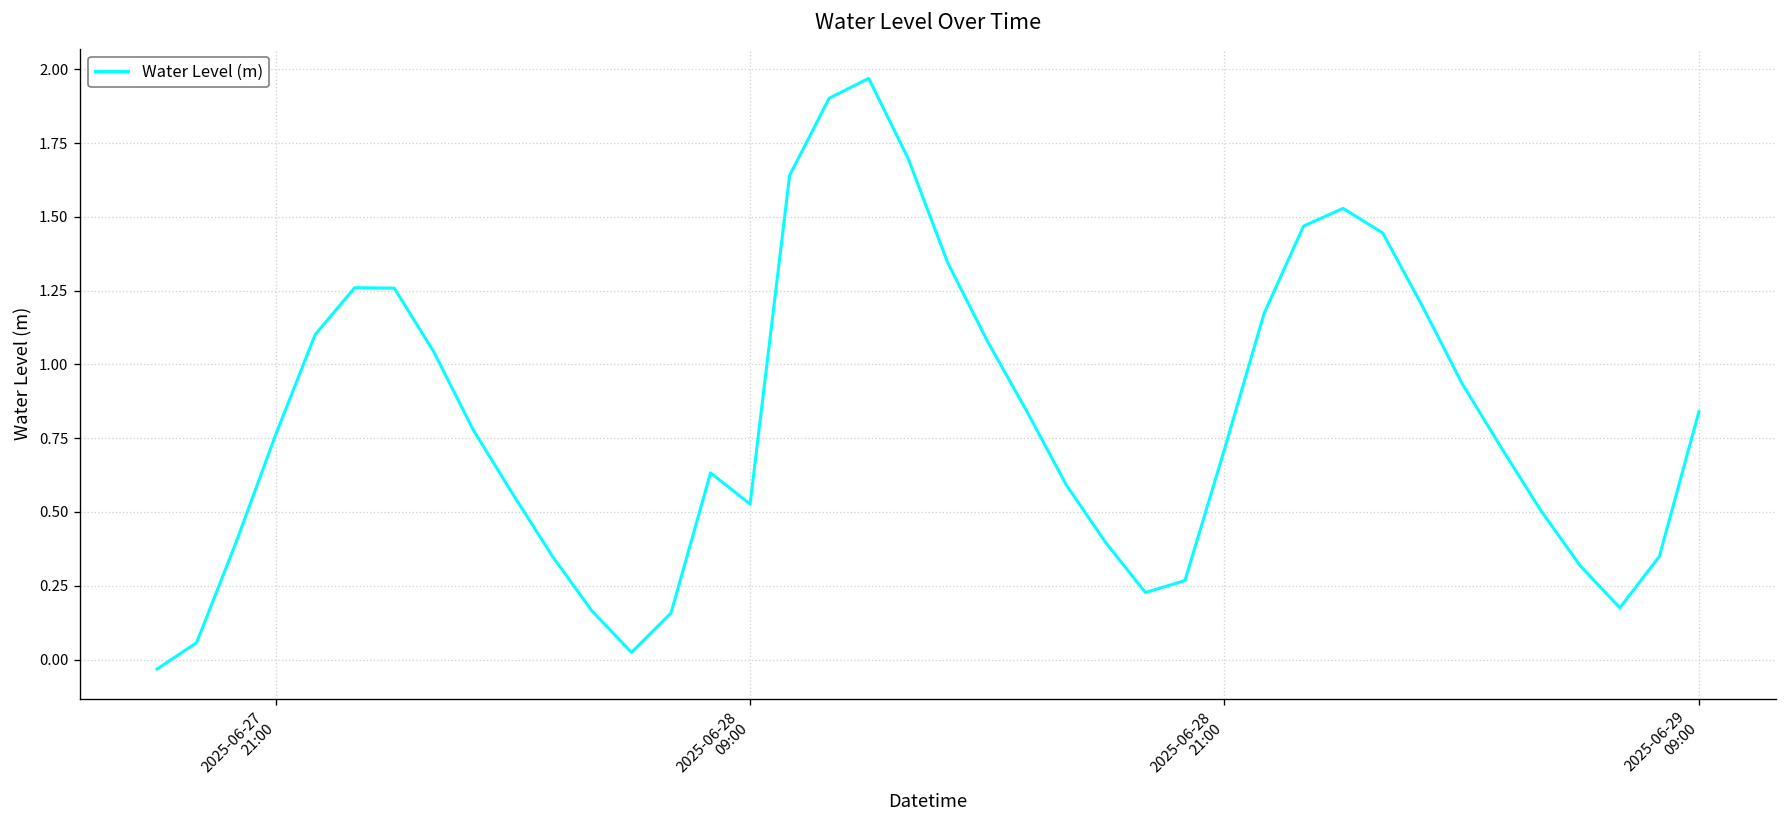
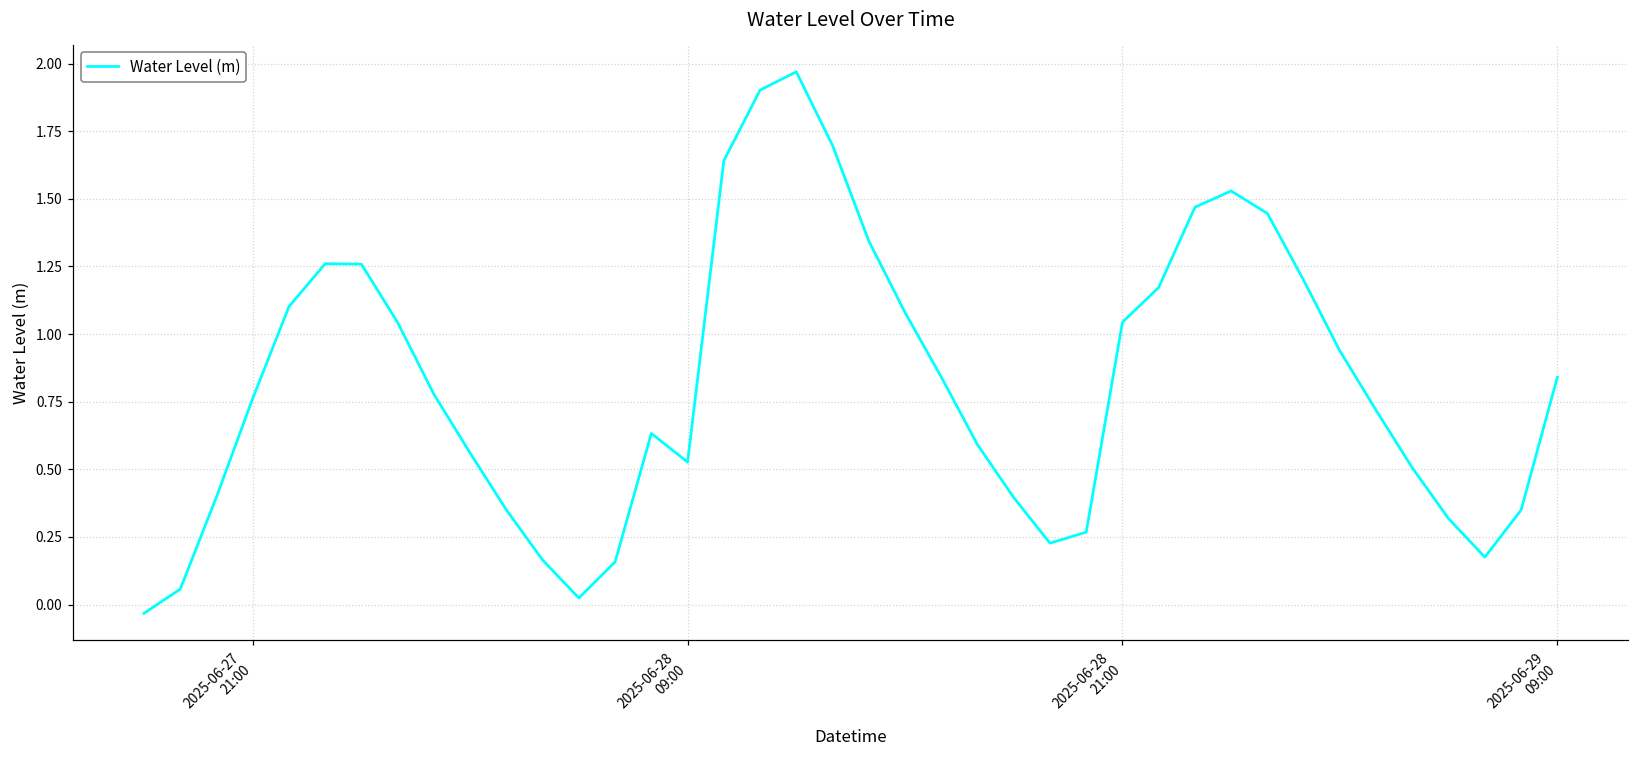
  {
    "2025-06-27 21:00": 0.76,
    "2025-06-28 09:00": 0.53,
-   "2025-06-28 21:00": 0.71,
+   "2025-06-28 21:00": 1.04,
    "2025-06-29 09:00": 0.84
  }
